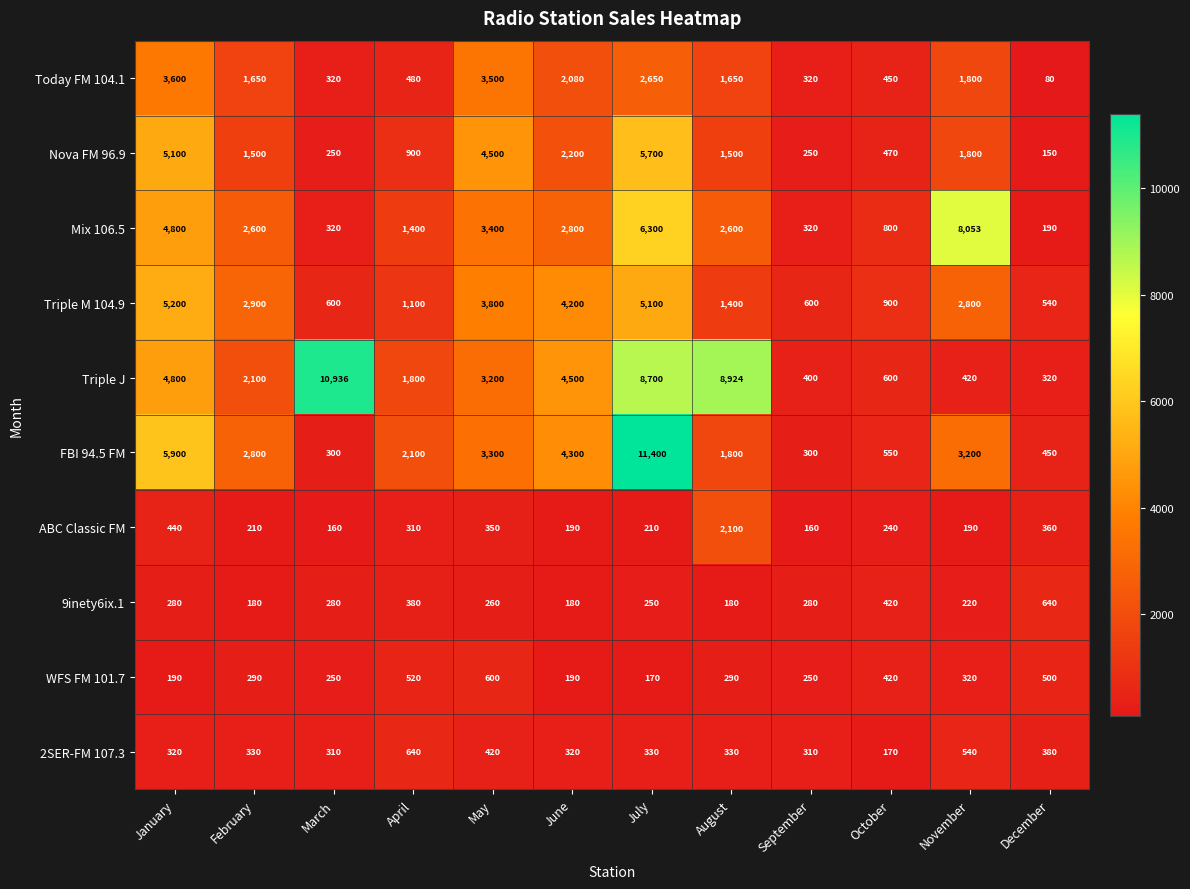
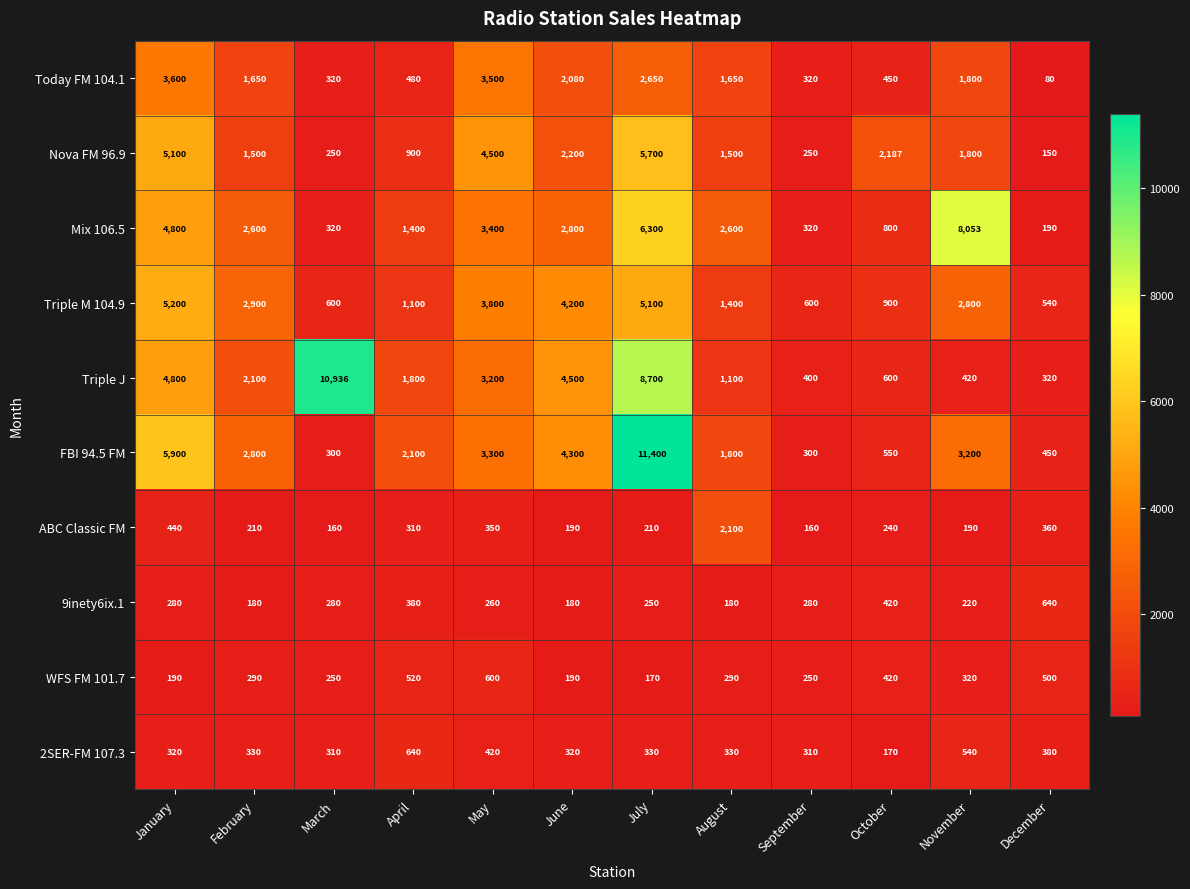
  {
    "Today FM 104.1": {
      "January": "3,600",
      "February": "1,650",
      "March": "320",
      "April": "480",
      "May": "3,500",
      "June": "2,080",
      "July": "2,650",
      "August": "1,650",
      "September": "320",
      "October": "450",
      "November": "1,800",
      "December": "80"
    },
    "Nova FM 96.9": {
      "January": "5,100",
      "February": "1,500",
      "March": "250",
      "April": "900",
      "May": "4,500",
      "June": "2,200",
      "July": "5,700",
      "August": "1,500",
      "September": "250",
-     "October": "470",
+     "October": "2,187",
      "November": "1,800",
      "December": "150"
    },
    "Mix 106.5": {
      "January": "4,800",
      "February": "2,600",
      "March": "320",
      "April": "1,400",
      "May": "3,400",
      "June": "2,800",
      "July": "6,300",
      "August": "2,600",
      "September": "320",
      "October": "800",
      "November": "8,053",
      "December": "190"
    },
    "Triple M 104.9": {
      "January": "5,200",
      "February": "2,900",
      "March": "600",
      "April": "1,100",
      "May": "3,800",
      "June": "4,200",
      "July": "5,100",
      "August": "1,400",
      "September": "600",
      "October": "900",
      "November": "2,800",
      "December": "540"
    },
    "Triple J": {
      "January": "4,800",
      "February": "2,100",
      "March": "10,936",
      "April": "1,800",
      "May": "3,200",
      "June": "4,500",
      "July": "8,700",
-     "August": "8,924",
+     "August": "1,100",
      "September": "400",
      "October": "600",
      "November": "420",
      "December": "320"
    },
    "FBI 94.5 FM": {
      "January": "5,900",
      "February": "2,800",
      "March": "300",
      "April": "2,100",
      "May": "3,300",
      "June": "4,300",
      "July": "11,400",
      "August": "1,800",
      "September": "300",
      "October": "550",
      "November": "3,200",
      "December": "450"
    },
    "ABC Classic FM": {
      "January": "440",
      "February": "210",
      "March": "160",
      "April": "310",
      "May": "350",
      "June": "190",
      "July": "210",
      "August": "2,100",
      "September": "160",
      "October": "240",
      "November": "190",
      "December": "360"
    },
    "9inety6ix.1": {
      "January": "280",
      "February": "180",
      "March": "280",
      "April": "380",
      "May": "260",
      "June": "180",
      "July": "250",
      "August": "180",
      "September": "280",
      "October": "420",
      "November": "220",
      "December": "640"
    },
    "WFS FM 101.7": {
      "January": "190",
      "February": "290",
      "March": "250",
      "April": "520",
      "May": "600",
      "June": "190",
      "July": "170",
      "August": "290",
      "September": "250",
      "October": "420",
      "November": "320",
      "December": "500"
    },
    "2SER-FM 107.3": {
      "January": "320",
      "February": "330",
      "March": "310",
      "April": "640",
      "May": "420",
      "June": "320",
      "July": "330",
      "August": "330",
      "September": "310",
      "October": "170",
      "November": "540",
      "December": "380"
    }
  }
